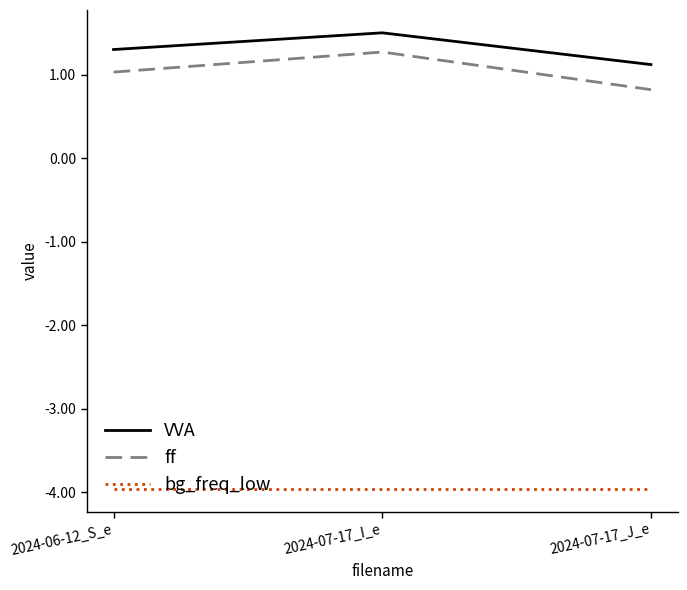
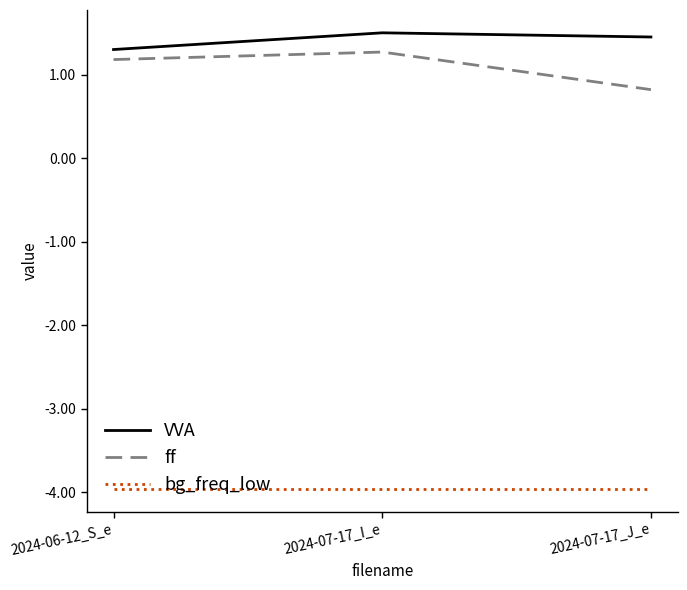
  {
    "VVA": {
      "2024-06-12_S_e": 1.3,
      "2024-07-17_I_e": 1.5,
-     "2024-07-17_J_e": 1.1
+     "2024-07-17_J_e": 1.5
    },
    "ff": {
-     "2024-06-12_S_e": 1.0,
+     "2024-06-12_S_e": 1.2,
      "2024-07-17_I_e": 1.3,
      "2024-07-17_J_e": 0.8
    },
    "bg_freq_low": {
      "2024-06-12_S_e": -4.0,
      "2024-07-17_I_e": -4.0,
      "2024-07-17_J_e": -4.0
    }
  }
